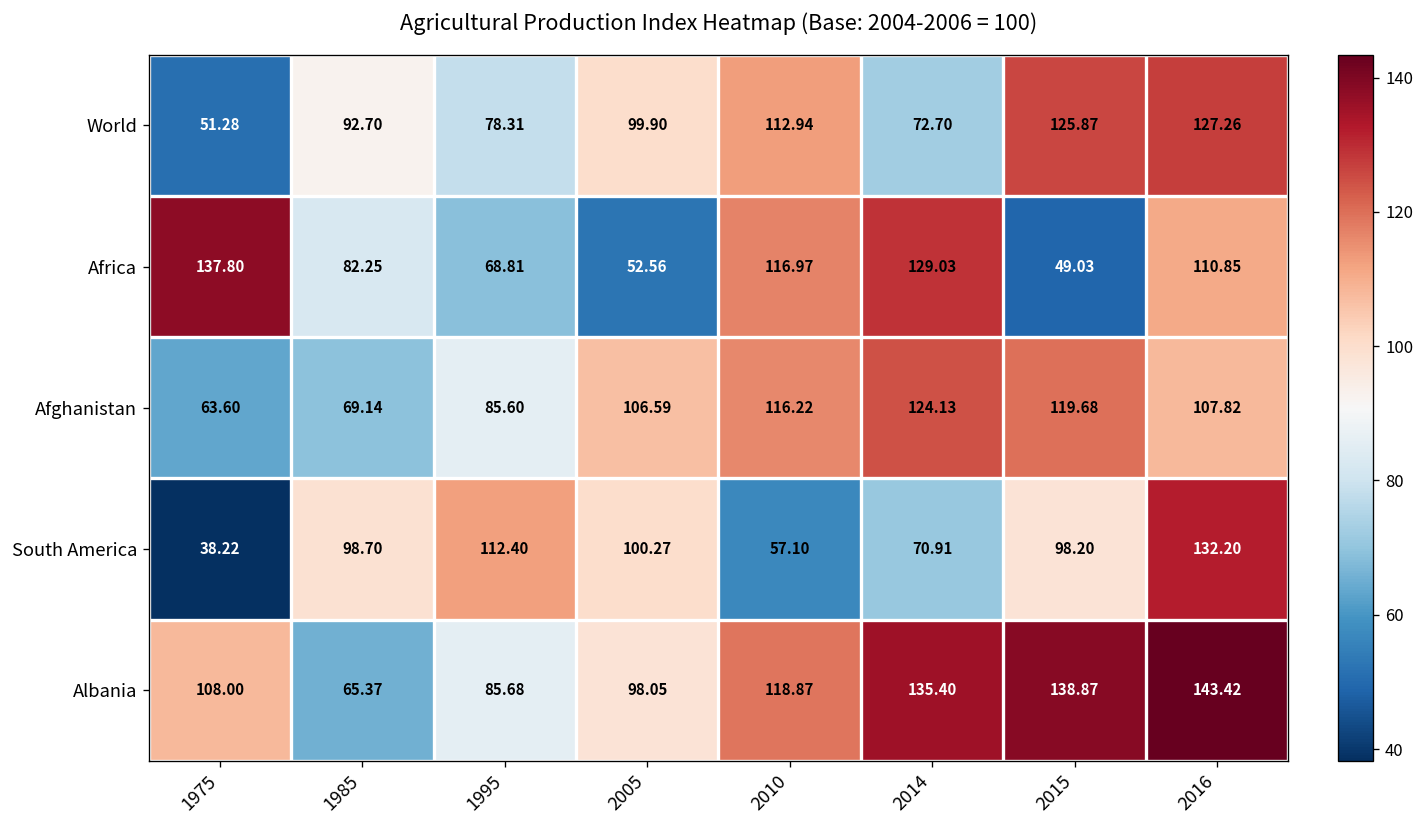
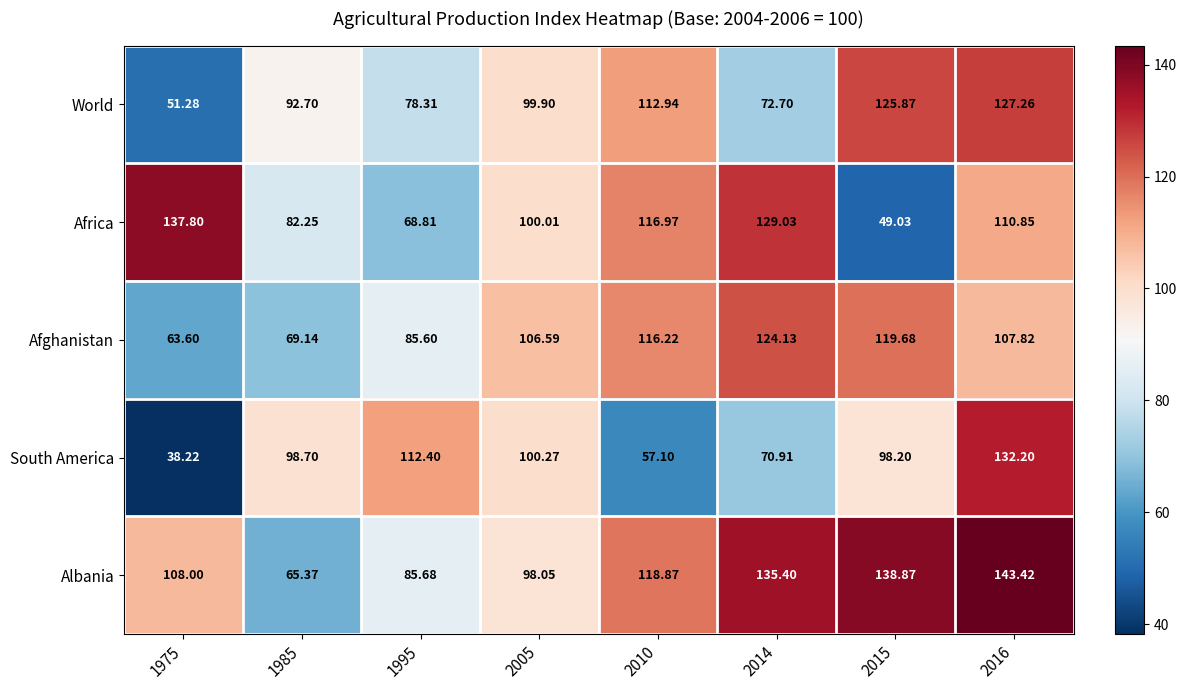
  {
    "World": {
      "1975": 51.28,
      "1985": 92.70,
      "1995": 78.31,
      "2005": 99.90,
      "2010": 112.94,
      "2014": 72.70,
      "2015": 125.87,
      "2016": 127.26
    },
    "Africa": {
      "1975": 137.80,
      "1985": 82.25,
      "1995": 68.81,
-     "2005": 52.56,
+     "2005": 100.01,
      "2010": 116.97,
      "2014": 129.03,
      "2015": 49.03,
      "2016": 110.85
    },
    "Afghanistan": {
      "1975": 63.60,
      "1985": 69.14,
      "1995": 85.60,
      "2005": 106.59,
      "2010": 116.22,
      "2014": 124.13,
      "2015": 119.68,
      "2016": 107.82
    },
    "South America": {
      "1975": 38.22,
      "1985": 98.70,
      "1995": 112.40,
      "2005": 100.27,
      "2010": 57.10,
      "2014": 70.91,
      "2015": 98.20,
      "2016": 132.20
    },
    "Albania": {
      "1975": 108.00,
      "1985": 65.37,
      "1995": 85.68,
      "2005": 98.05,
      "2010": 118.87,
      "2014": 135.40,
      "2015": 138.87,
      "2016": 143.42
    }
  }
